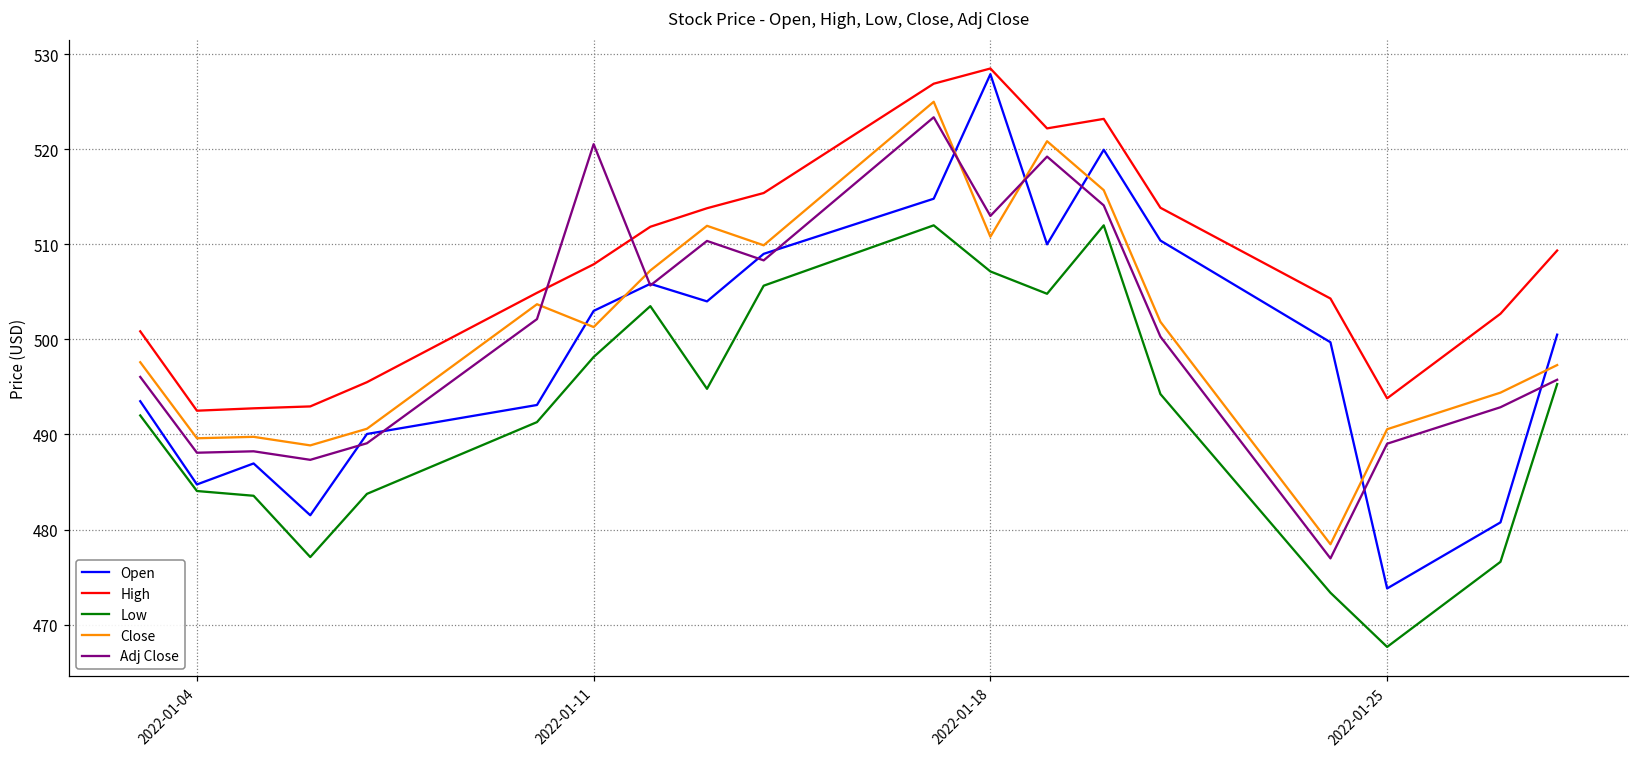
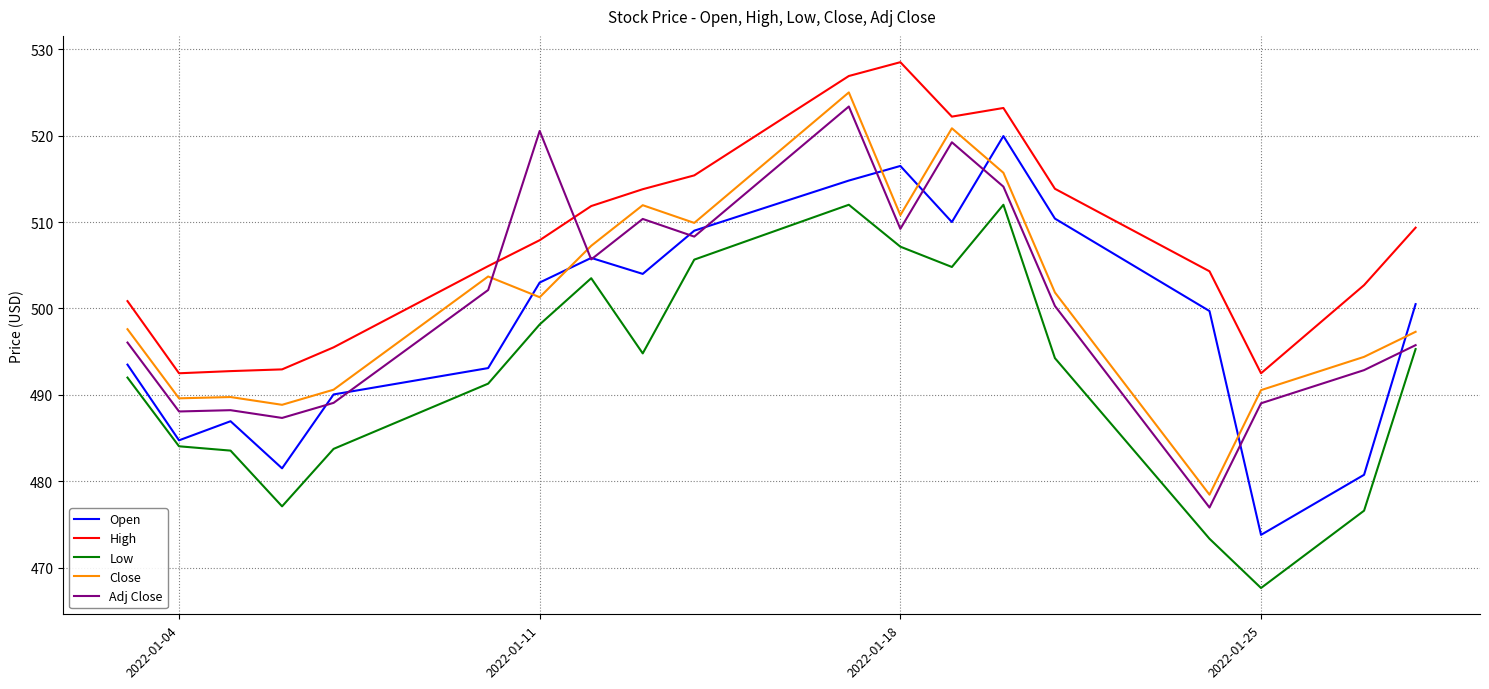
  {
    "Open": {
      "2022-01-04": 485,
      "2022-01-11": 503,
-     "2022-01-18": 528,
+     "2022-01-18": 516,
      "2022-01-25": 474
    },
    "High": {
      "2022-01-04": 493,
      "2022-01-11": 508,
      "2022-01-18": 529,
-     "2022-01-25": 494
+     "2022-01-25": 493
    },
    "Low": {
      "2022-01-04": 484,
      "2022-01-11": 498,
      "2022-01-18": 507,
      "2022-01-25": 468
    },
    "Close": {
      "2022-01-04": 490,
      "2022-01-11": 501,
      "2022-01-18": 511,
      "2022-01-25": 491
    },
    "Adj Close": {
      "2022-01-04": 488,
      "2022-01-11": 521,
-     "2022-01-18": 513,
+     "2022-01-18": 509,
      "2022-01-25": 489
    }
  }
